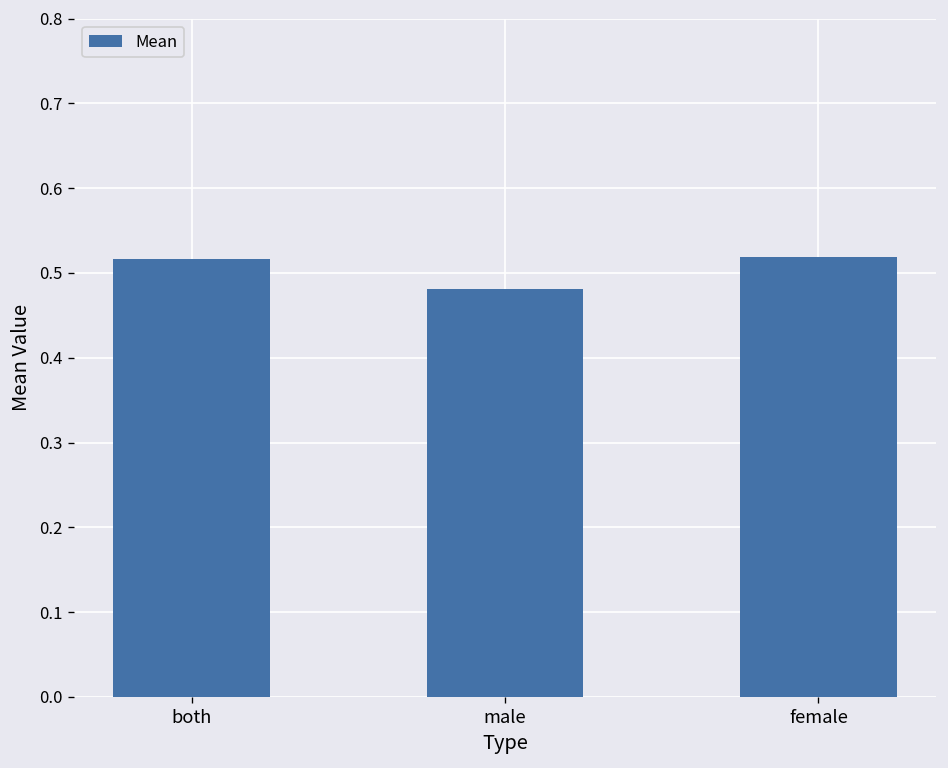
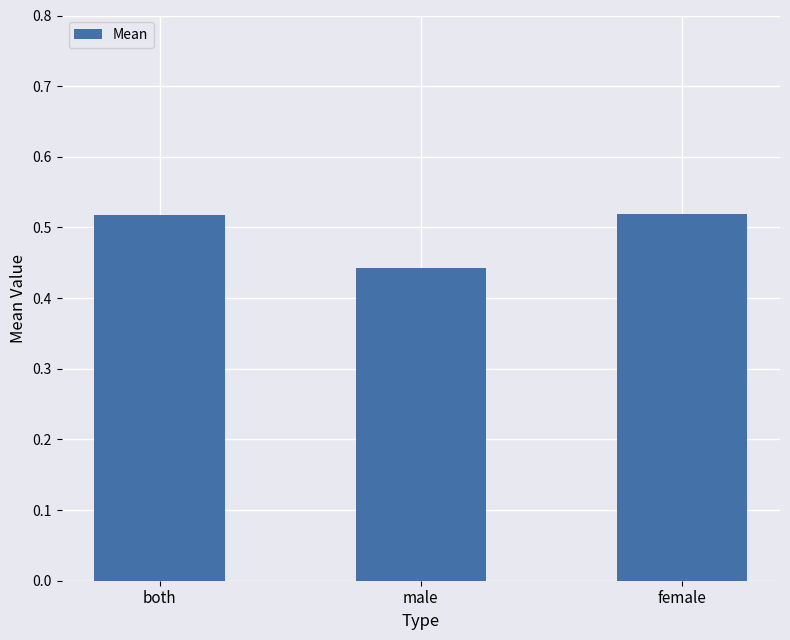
  {
    "both": 0.52,
-   "male": 0.48,
+   "male": 0.44,
    "female": 0.52
  }
